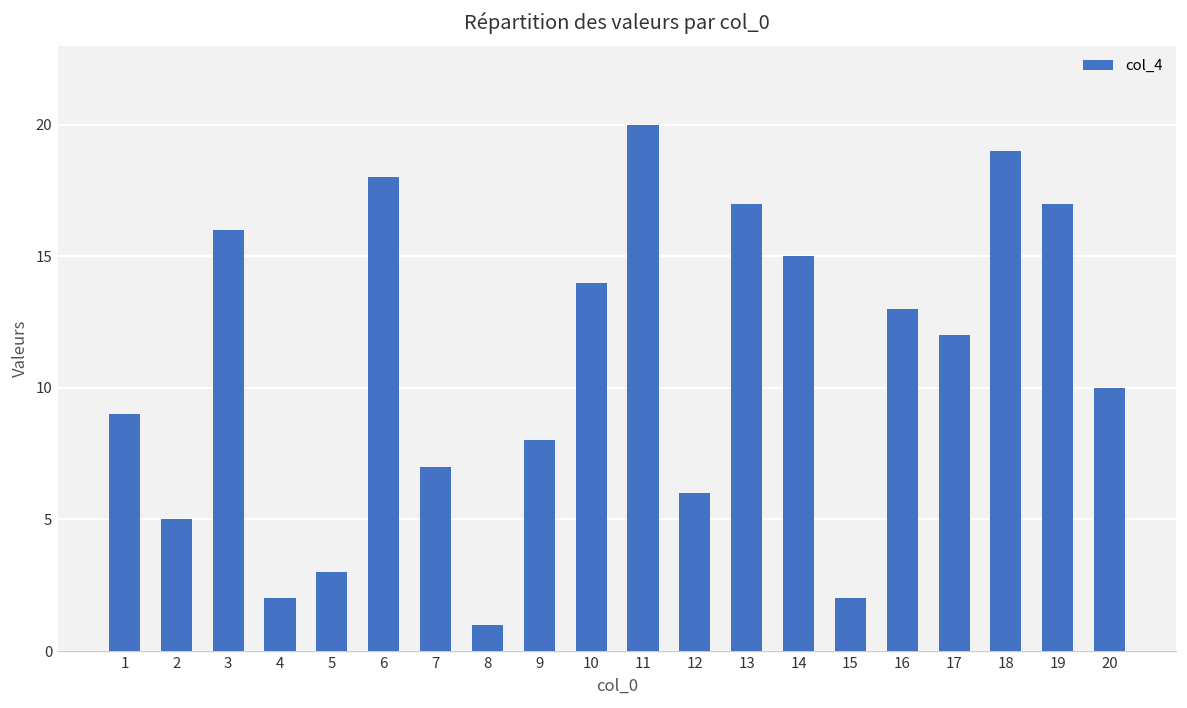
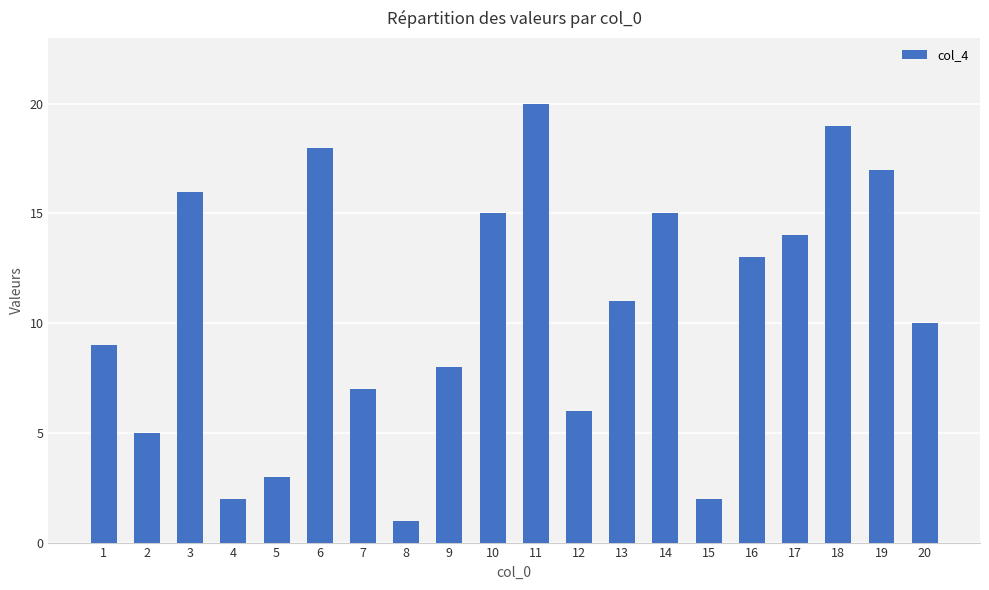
  {
    "1": 9,
    "2": 5,
    "3": 16,
    "4": 2,
    "5": 3,
    "6": 18,
    "7": 7,
    "8": 1,
    "9": 8,
-   "10": 14,
+   "10": 15,
    "11": 20,
    "12": 6,
-   "13": 17,
+   "13": 11,
    "14": 15,
    "15": 2,
    "16": 13,
-   "17": 12,
+   "17": 14,
    "18": 19,
    "19": 17,
    "20": 10
  }
